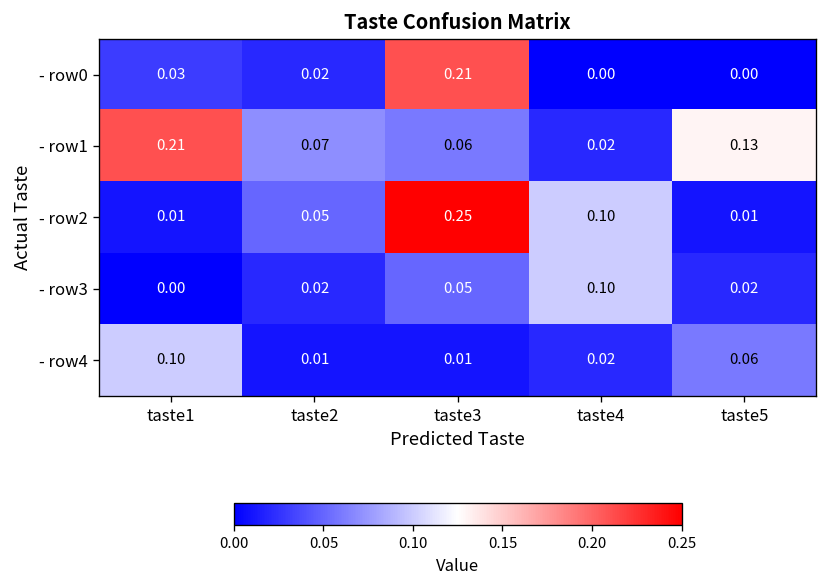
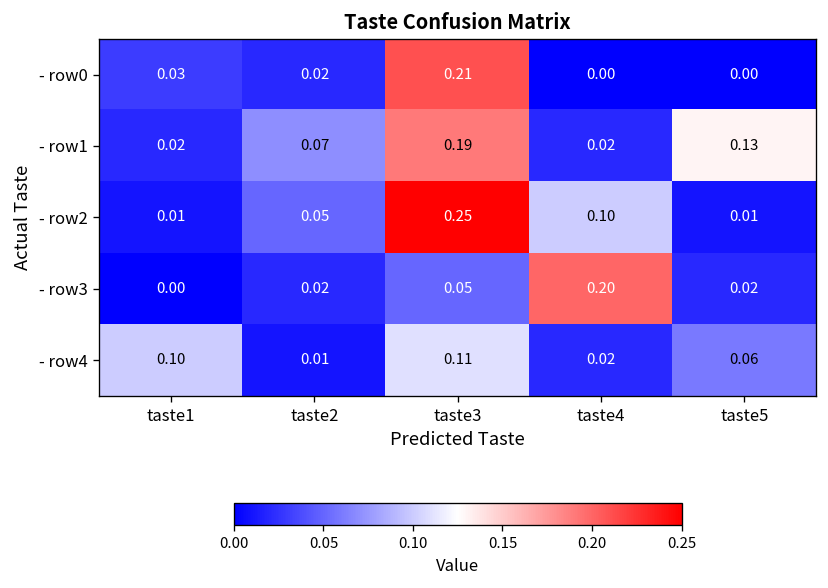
  {
    "- row0": {
      "taste1": 0.03,
      "taste2": 0.02,
      "taste3": 0.21,
      "taste4": 0.00,
      "taste5": 0.00
    },
    "- row1": {
-     "taste1": 0.21,
+     "taste1": 0.02,
      "taste2": 0.07,
-     "taste3": 0.06,
+     "taste3": 0.19,
      "taste4": 0.02,
      "taste5": 0.13
    },
    "- row2": {
      "taste1": 0.01,
      "taste2": 0.05,
      "taste3": 0.25,
      "taste4": 0.10,
      "taste5": 0.01
    },
    "- row3": {
      "taste1": 0.00,
      "taste2": 0.02,
      "taste3": 0.05,
-     "taste4": 0.10,
+     "taste4": 0.20,
      "taste5": 0.02
    },
    "- row4": {
      "taste1": 0.10,
      "taste2": 0.01,
-     "taste3": 0.01,
+     "taste3": 0.11,
      "taste4": 0.02,
      "taste5": 0.06
    }
  }
